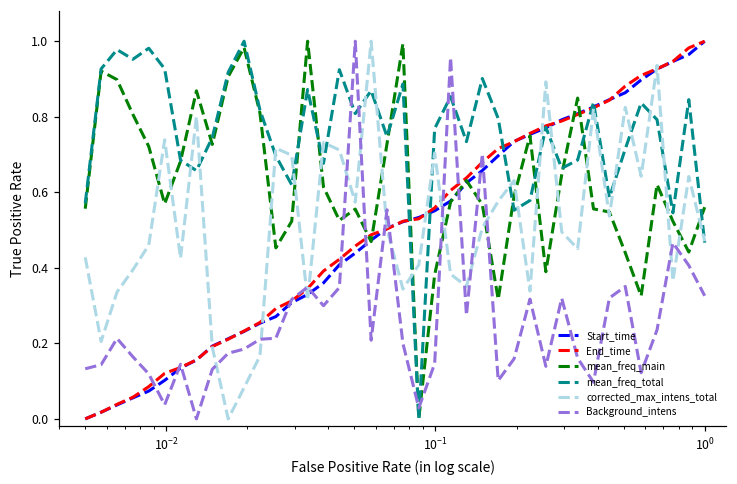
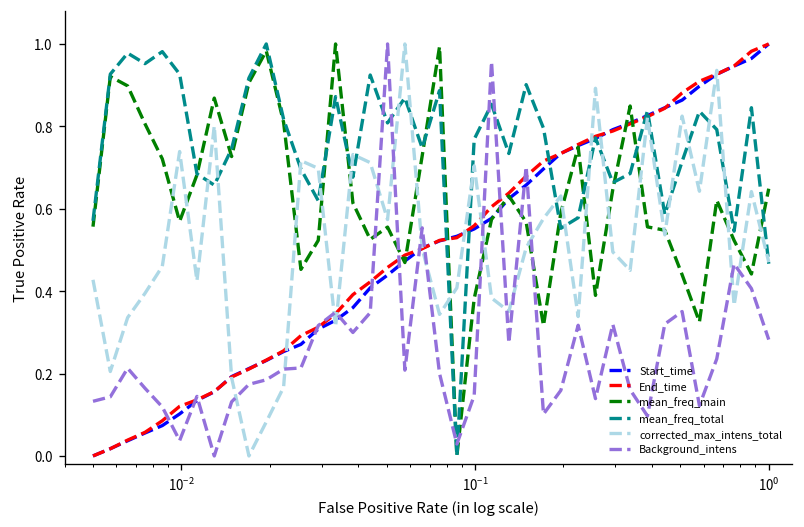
  {
    "mean_freq_main": {
-     "10^0": 0.56
+     "10^0": 0.65
    },
    "Background_intens": {
-     "10^0": 0.33
+     "10^0": 0.28
    }
  }
